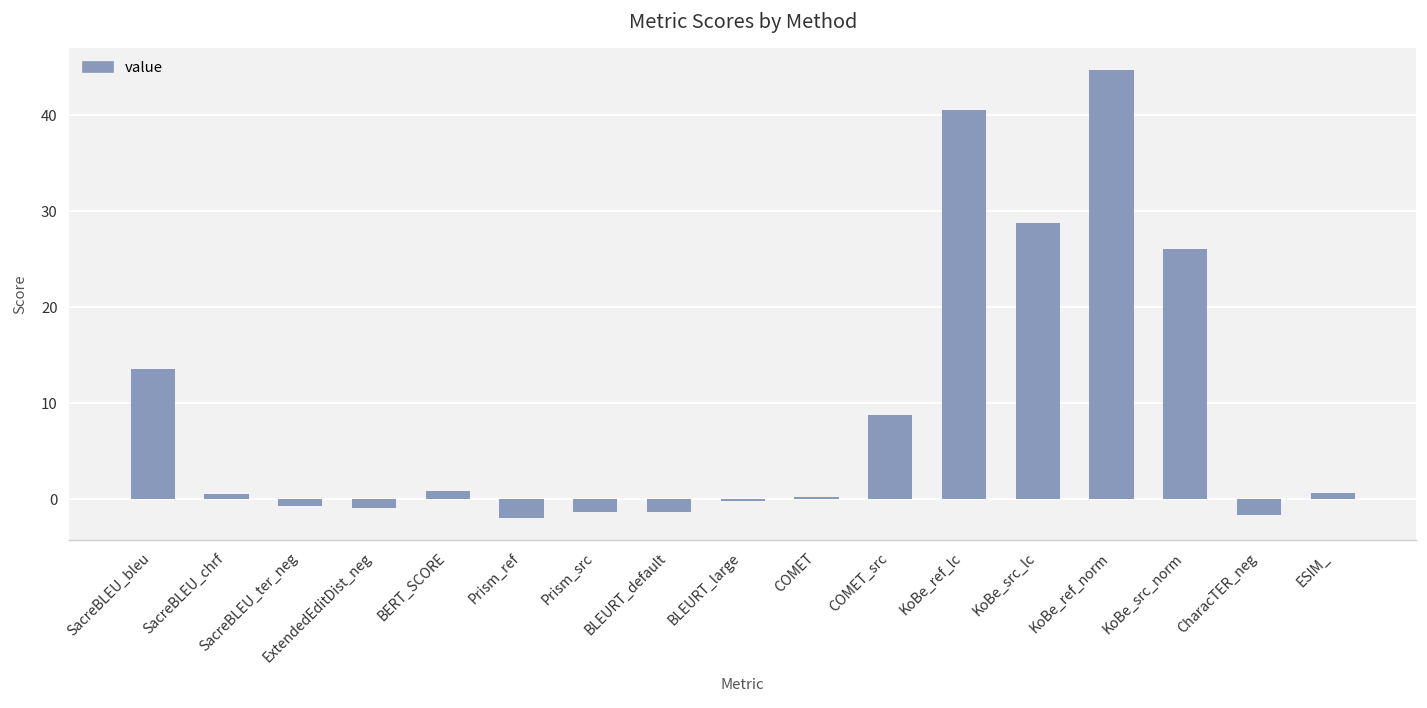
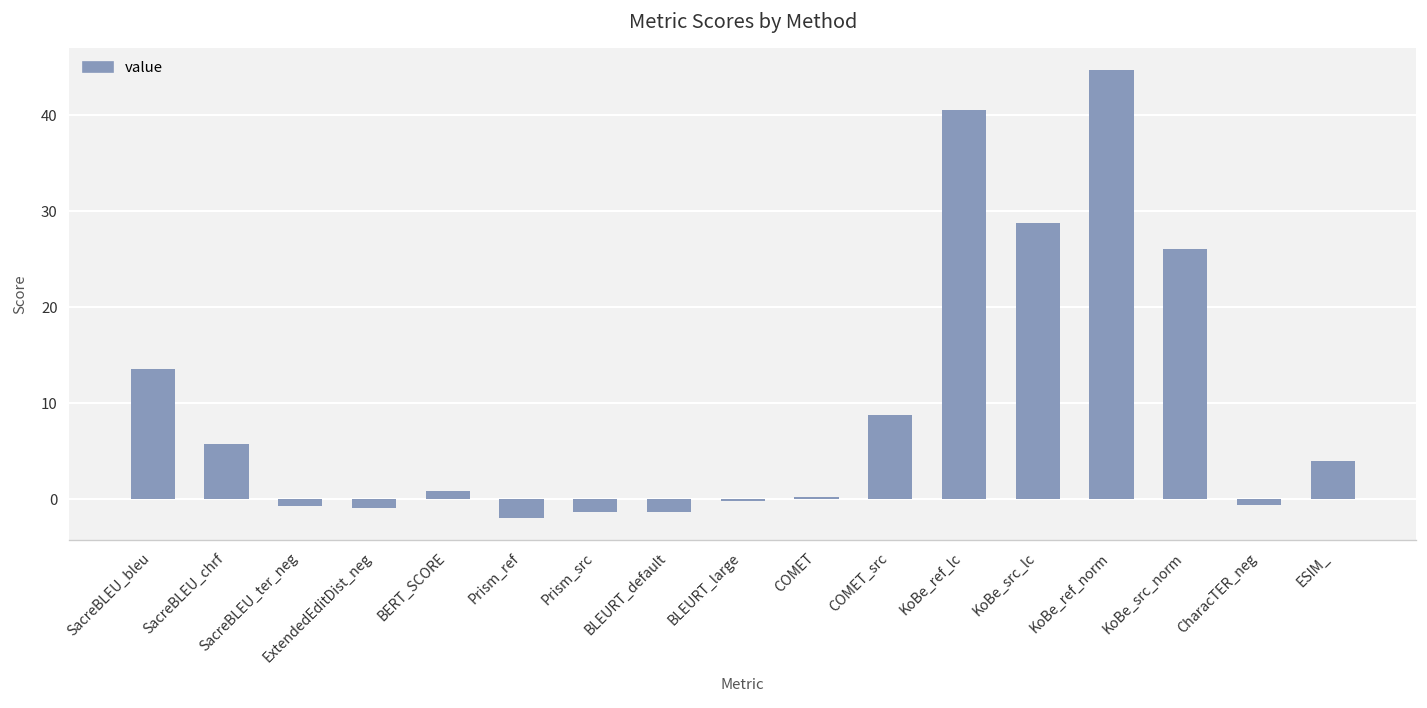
  {
    "SacreBLEU_bleu": 14,
-   "SacreBLEU_chrf": 0,
+   "SacreBLEU_chrf": 6,
    "SacreBLEU_ter_neg": -1,
    "ExtendedEditDist_neg": -1,
    "BERT_SCORE": 1,
    "Prism_ref": -2,
    "Prism_src": -1,
    "BLEURT_default": -1,
    "COMET_src": 9,
    "KoBe_ref_lc": 41,
    "KoBe_src_lc": 29,
    "KoBe_ref_norm": 45,
    "KoBe_src_norm": 26,
-   "CharacTER_neg": -2,
-   "ESIM_": 1
+   "CharacTER_neg": -1,
+   "ESIM_": 4
  }
